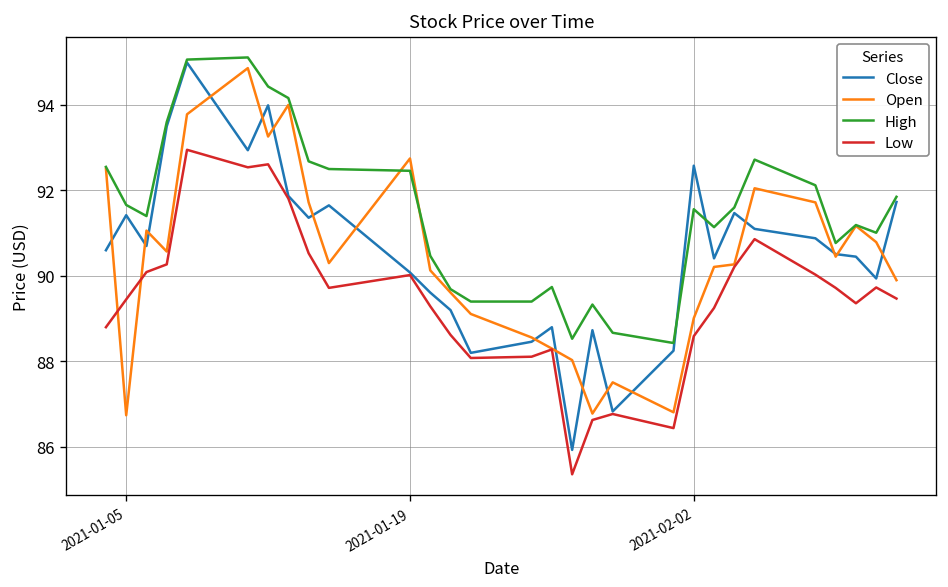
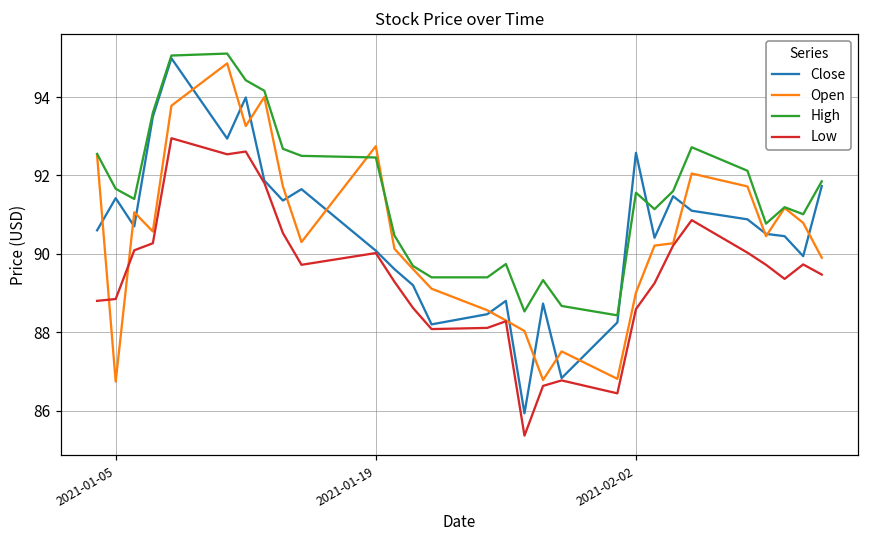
  {
    "Close": {
      "2021-01-05": 91.4,
      "2021-02-02": 92.6
    },
    "Open": {
      "2021-01-05": 86.7,
      "2021-01-19": 92.7,
      "2021-02-02": 89.0
    },
    "High": {
      "2021-01-05": 91.7,
      "2021-01-19": 92.5,
      "2021-02-02": 91.6
    },
    "Low": {
-     "2021-01-05": 89.4,
+     "2021-01-05": 88.8,
      "2021-02-02": 88.6
    }
  }
